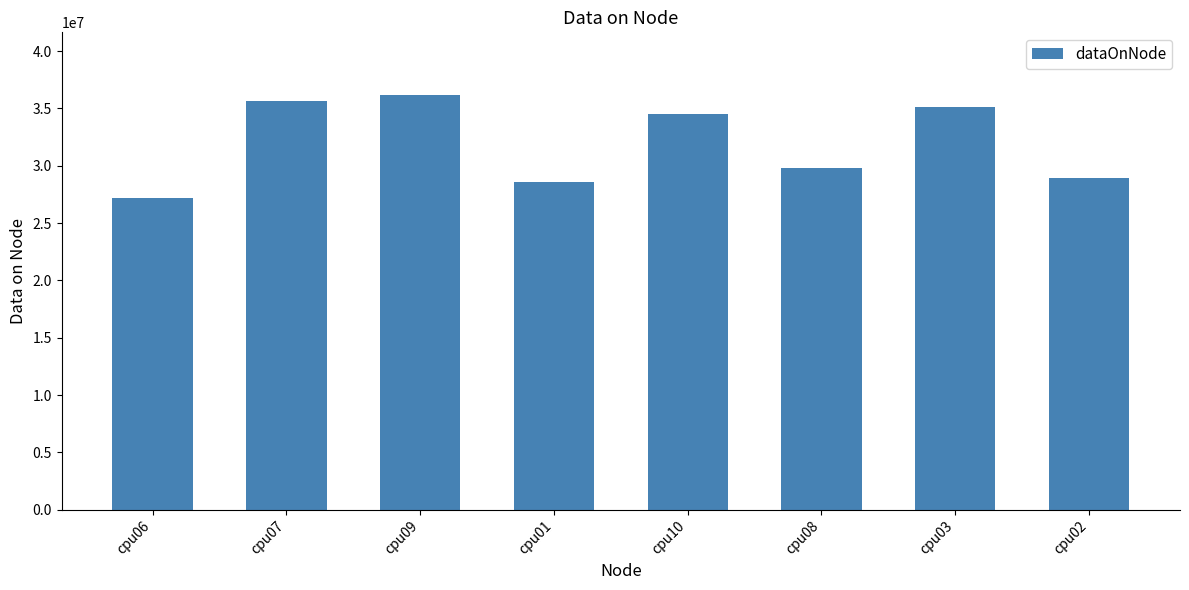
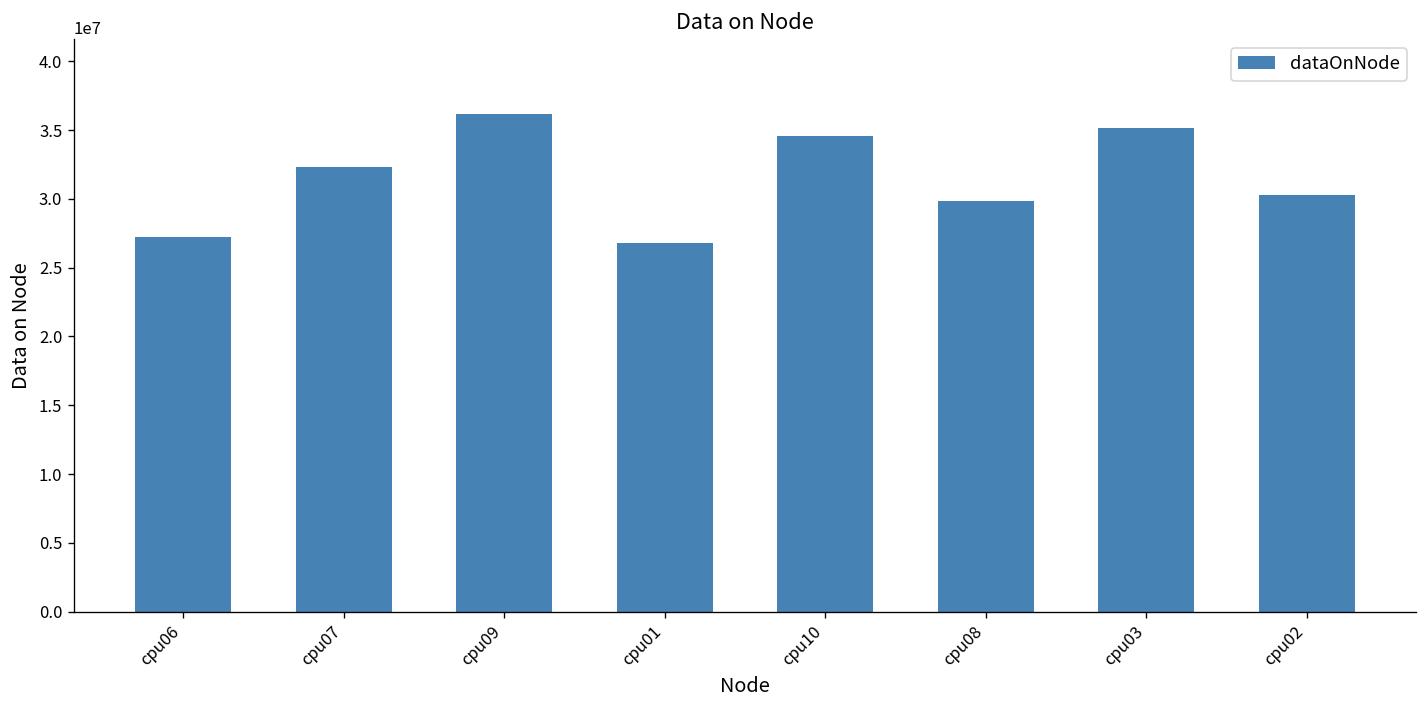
  {
    "cpu06": 27200000,
-   "cpu07": 35600000,
+   "cpu07": 32300000,
    "cpu09": 36200000,
-   "cpu01": 28600000,
+   "cpu01": 26800000,
    "cpu10": 34500000,
    "cpu08": 29800000,
    "cpu03": 35100000,
-   "cpu02": 28900000
+   "cpu02": 30200000
  }
